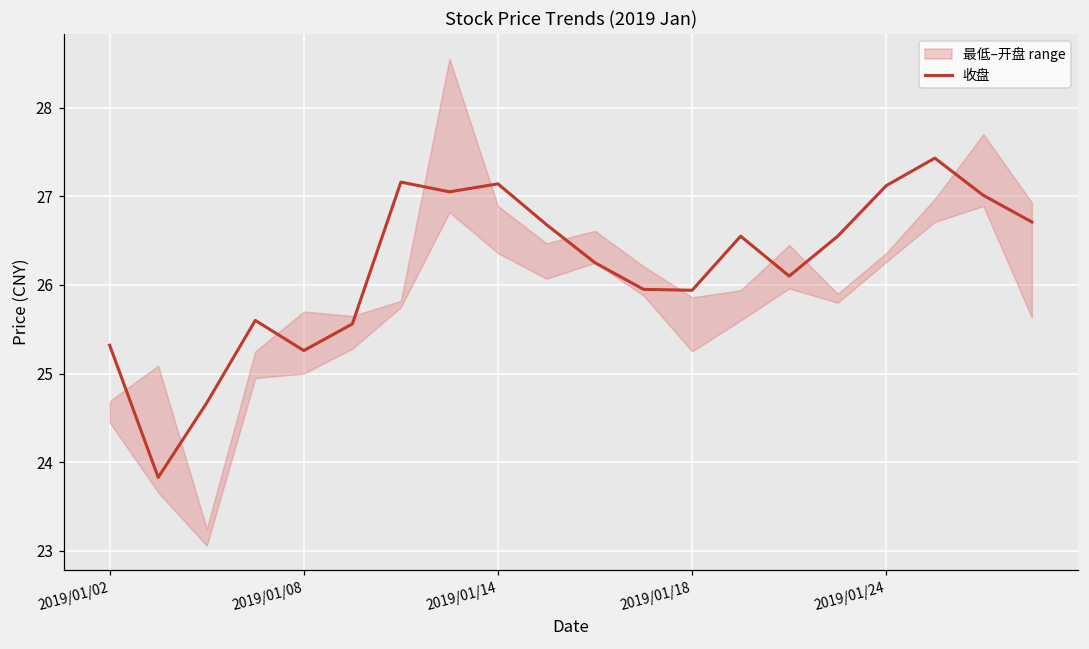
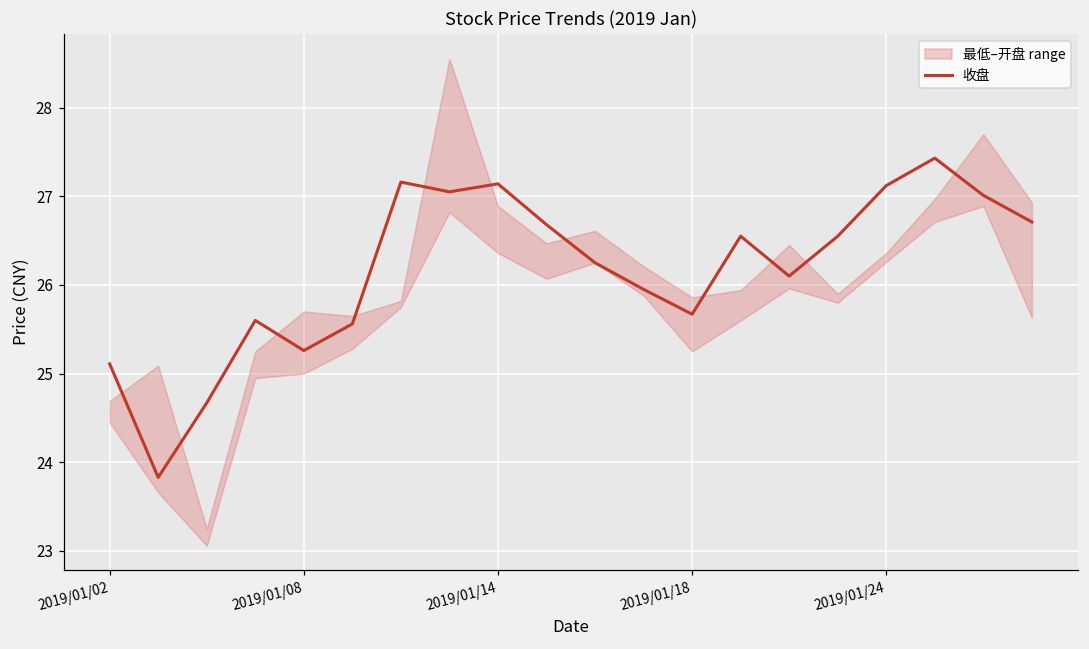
  {
    "收盘": {
-     "2019/01/02": 25.3,
+     "2019/01/02": 25.1,
      "2019/01/08": 25.3,
      "2019/01/14": 27.1,
-     "2019/01/18": 25.9,
+     "2019/01/18": 25.7,
      "2019/01/24": 27.1
    }
  }
